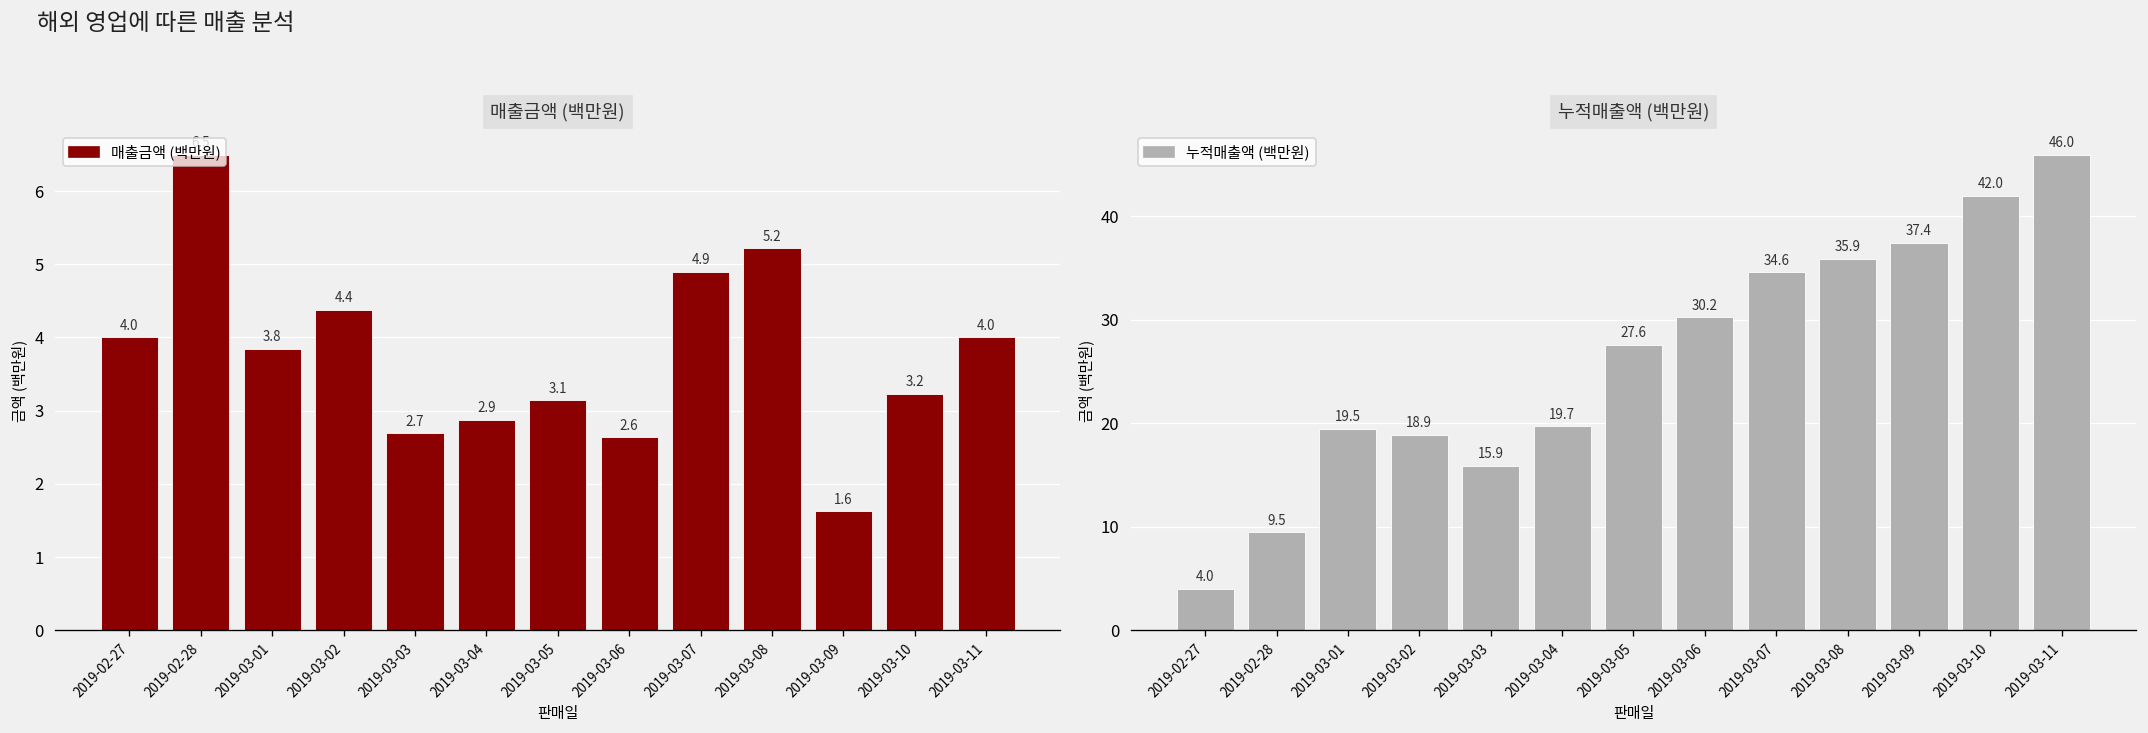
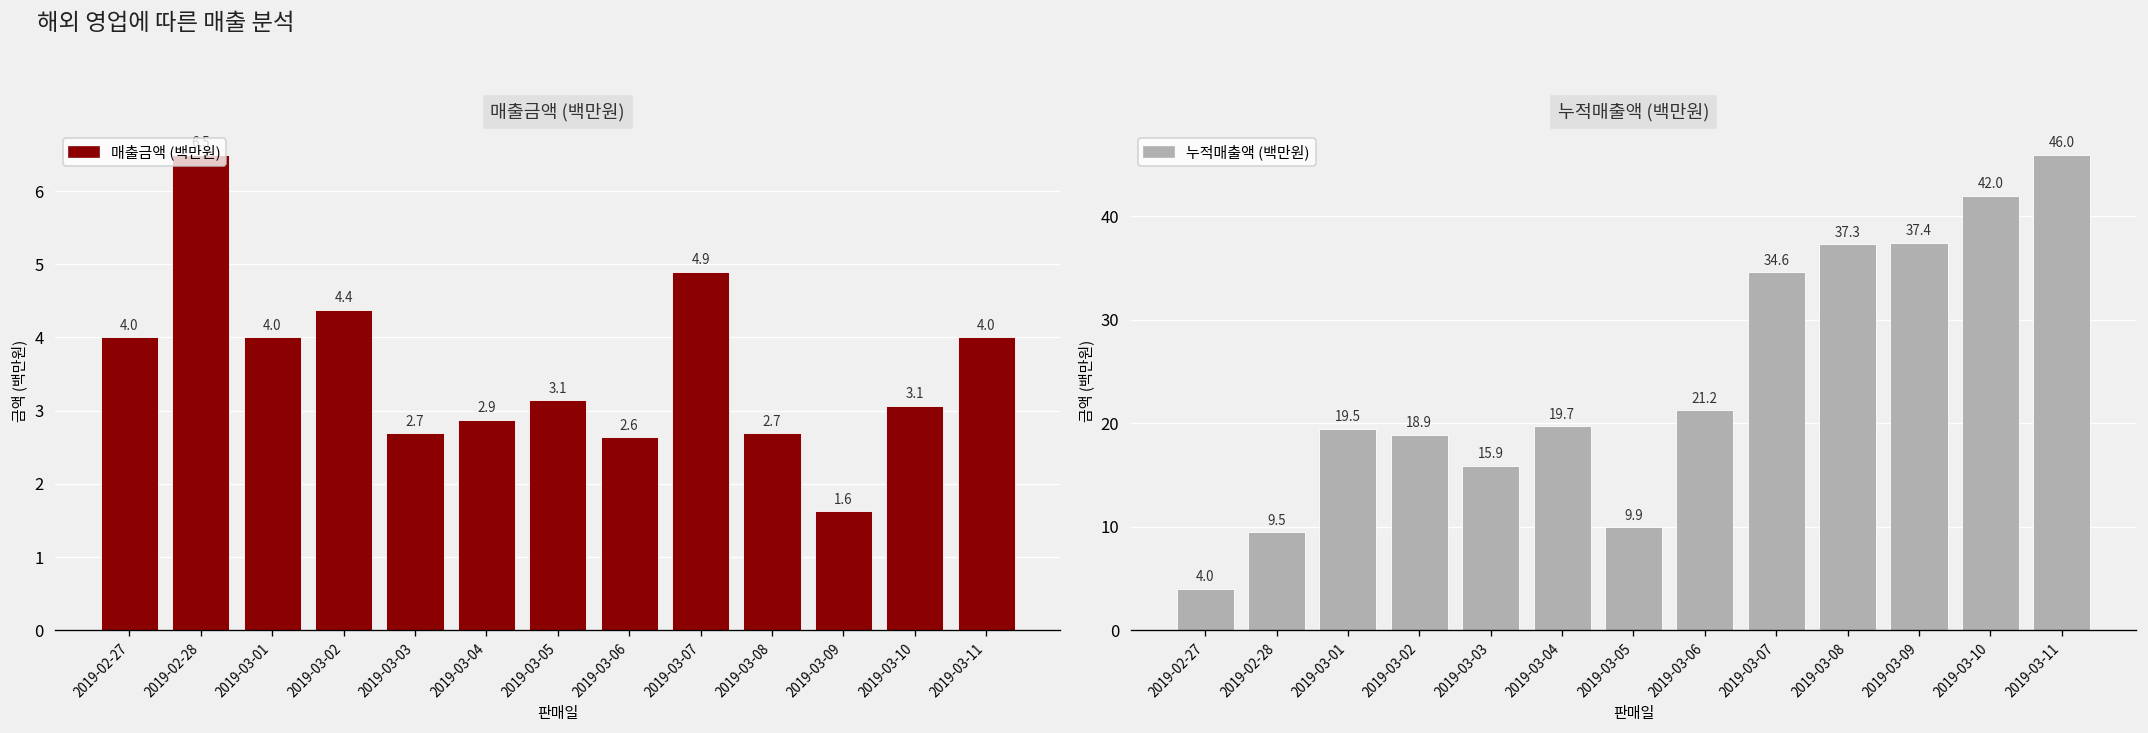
  {
    "매출금액 (백만원)": {
      "2019-02-27": 4.0,
-     "2019-03-01": 3.8,
+     "2019-03-01": 4.0,
      "2019-03-02": 4.4,
      "2019-03-03": 2.7,
      "2019-03-04": 2.9,
      "2019-03-05": 3.1,
      "2019-03-06": 2.6,
      "2019-03-07": 4.9,
-     "2019-03-08": 5.2,
+     "2019-03-08": 2.7,
      "2019-03-09": 1.6,
-     "2019-03-10": 3.2,
+     "2019-03-10": 3.1,
      "2019-03-11": 4.0
    },
    "누적매출액 (백만원)": {
      "2019-02-27": 4.0,
      "2019-02-28": 9.5,
      "2019-03-01": 19.5,
      "2019-03-02": 18.9,
      "2019-03-03": 15.9,
      "2019-03-04": 19.7,
-     "2019-03-05": 27.6,
-     "2019-03-06": 30.2,
+     "2019-03-05": 9.9,
+     "2019-03-06": 21.2,
      "2019-03-07": 34.6,
-     "2019-03-08": 35.9,
+     "2019-03-08": 37.3,
      "2019-03-09": 37.4,
      "2019-03-10": 42.0,
      "2019-03-11": 46.0
    }
  }
